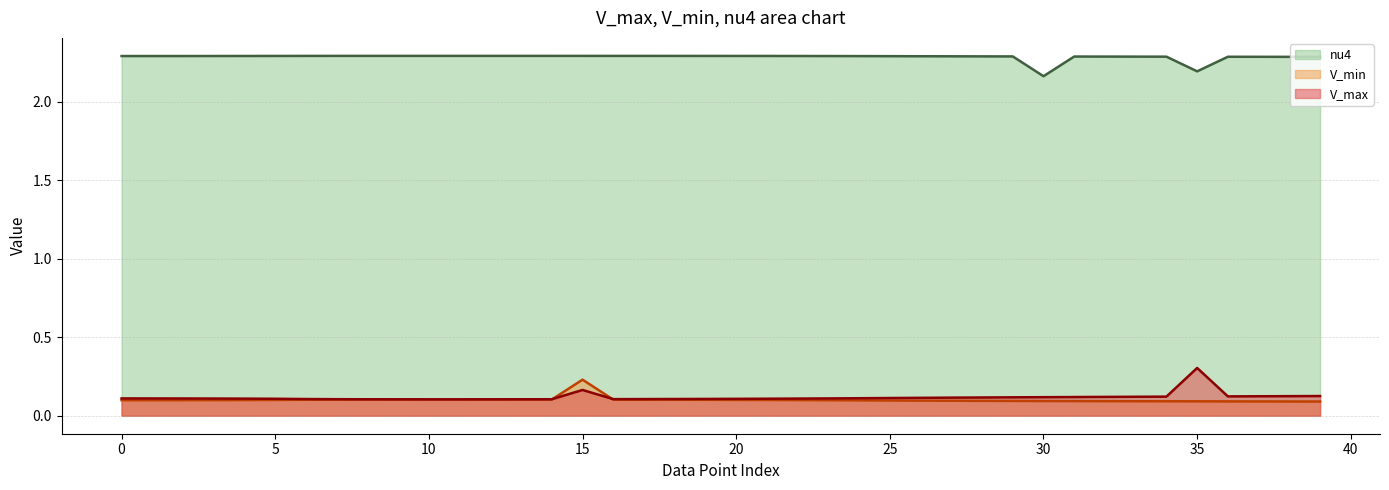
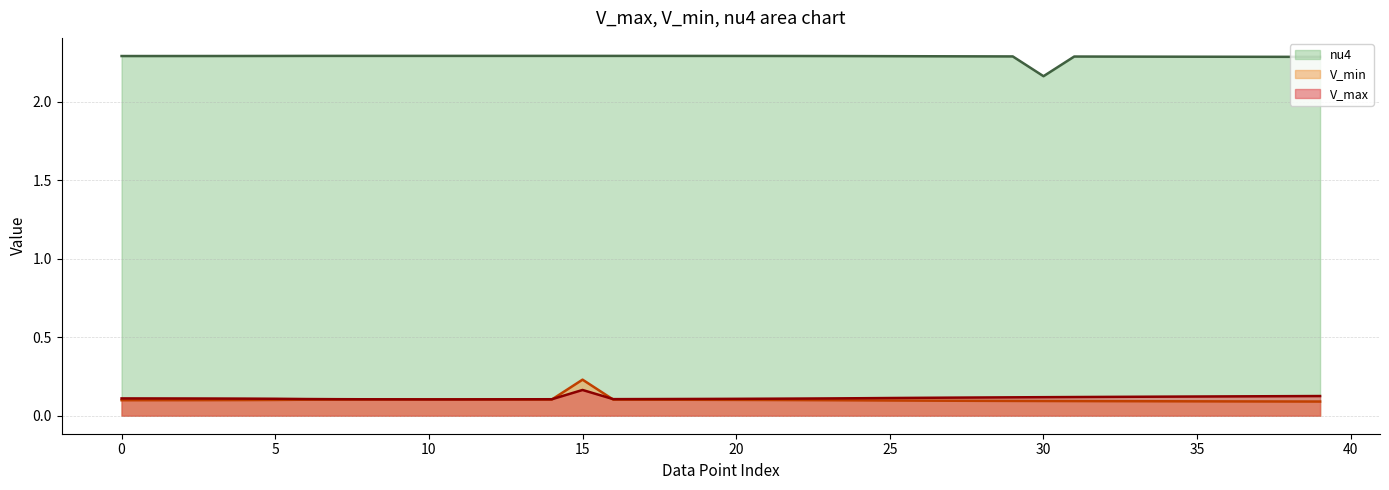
  {
    "nu4": {
      "0": 2.29,
      "5": 2.29,
      "10": 2.29,
      "15": 2.29,
      "20": 2.29,
      "25": 2.29,
      "30": 2.16,
-     "35": 2.19
+     "35": 2.29
    },
    "V_min": {
      "15": 0.23,
      "30": 0.09,
      "35": 0.09
    },
    "V_max": {
      "15": 0.16,
      "30": 0.12,
-     "35": 0.30
+     "35": 0.12
    }
  }
